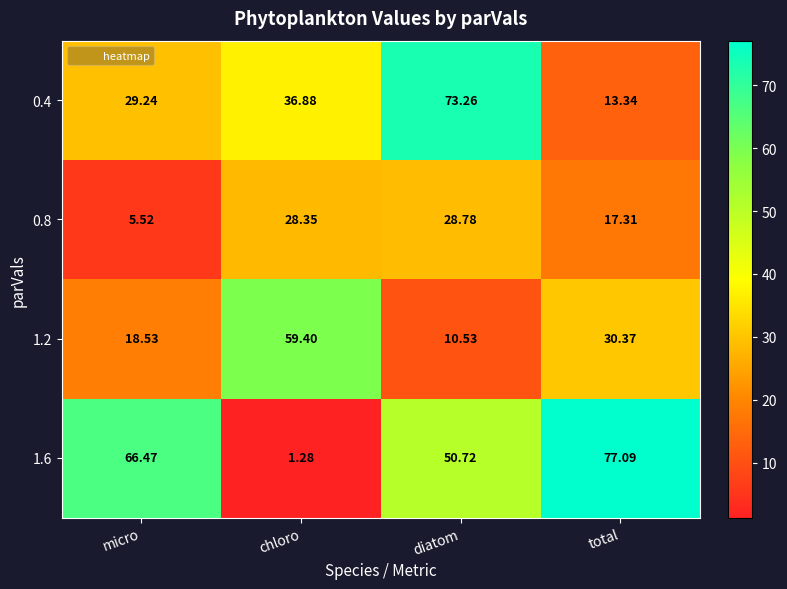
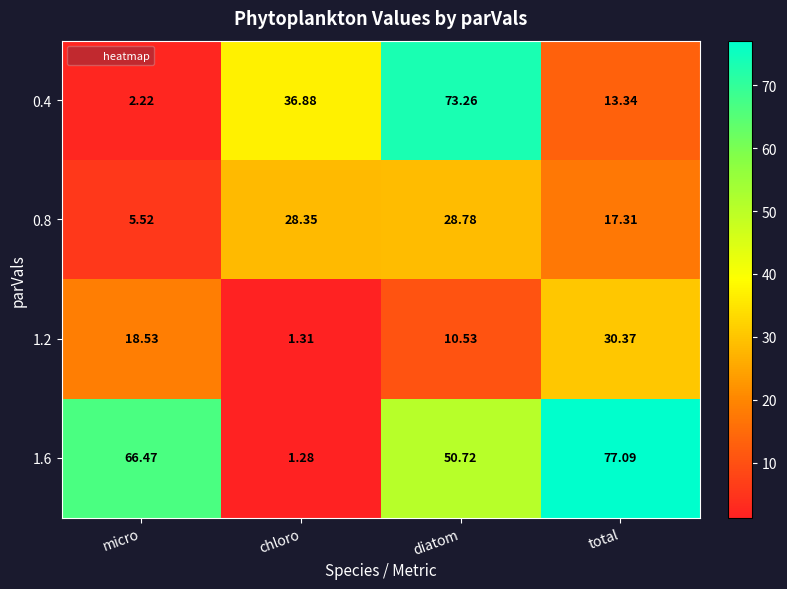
  {
    "0.4": {
-     "micro": 29.24,
+     "micro": 2.22,
      "chloro": 36.88,
      "diatom": 73.26,
      "total": 13.34
    },
    "0.8": {
      "micro": 5.52,
      "chloro": 28.35,
      "diatom": 28.78,
      "total": 17.31
    },
    "1.2": {
      "micro": 18.53,
-     "chloro": 59.40,
+     "chloro": 1.31,
      "diatom": 10.53,
      "total": 30.37
    },
    "1.6": {
      "micro": 66.47,
      "chloro": 1.28,
      "diatom": 50.72,
      "total": 77.09
    }
  }
